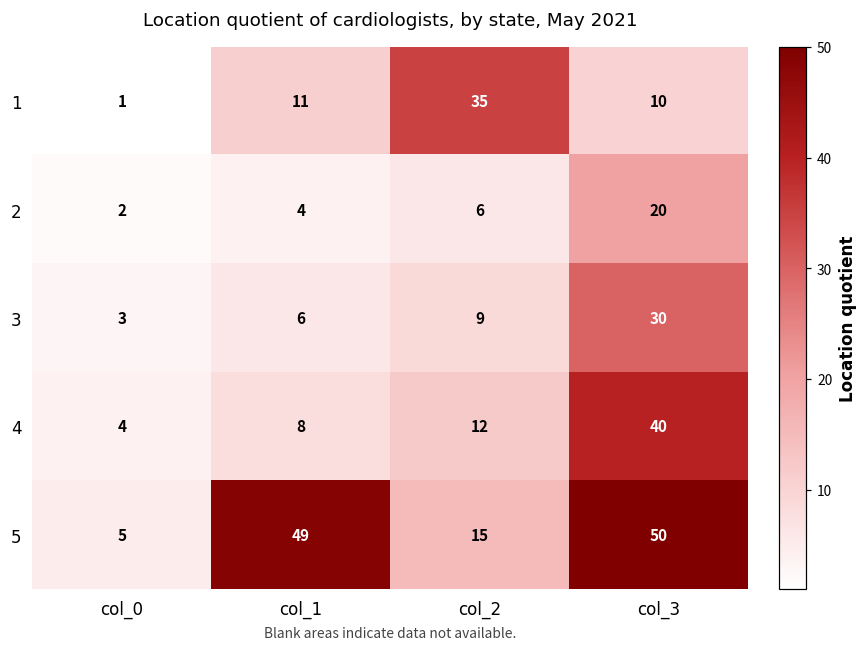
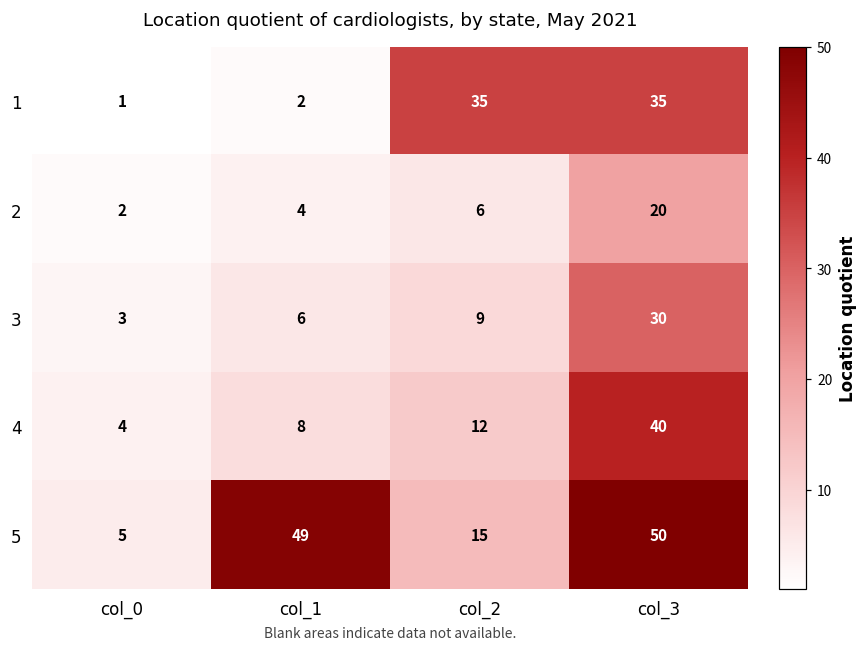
  {
    "1": {
      "col_0": 1,
-     "col_1": 11,
+     "col_1": 2,
      "col_2": 35,
-     "col_3": 10
+     "col_3": 35
    },
    "2": {
      "col_0": 2,
      "col_1": 4,
      "col_2": 6,
      "col_3": 20
    },
    "3": {
      "col_0": 3,
      "col_1": 6,
      "col_2": 9,
      "col_3": 30
    },
    "4": {
      "col_0": 4,
      "col_1": 8,
      "col_2": 12,
      "col_3": 40
    },
    "5": {
      "col_0": 5,
      "col_1": 49,
      "col_2": 15,
      "col_3": 50
    }
  }
